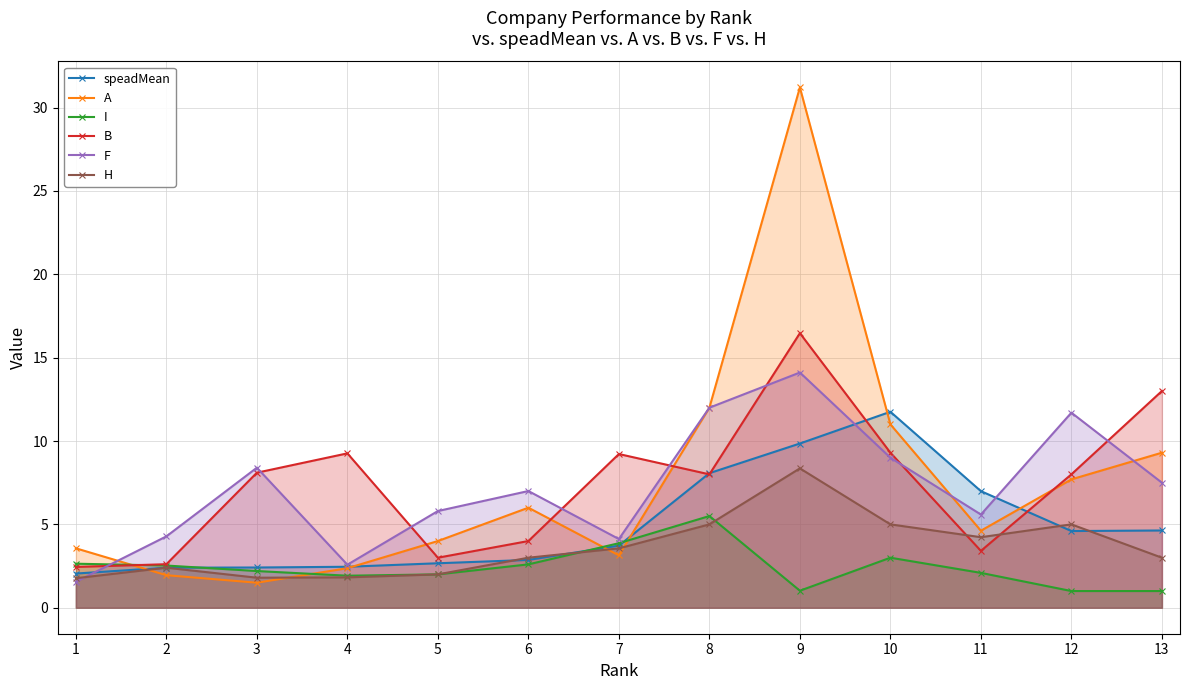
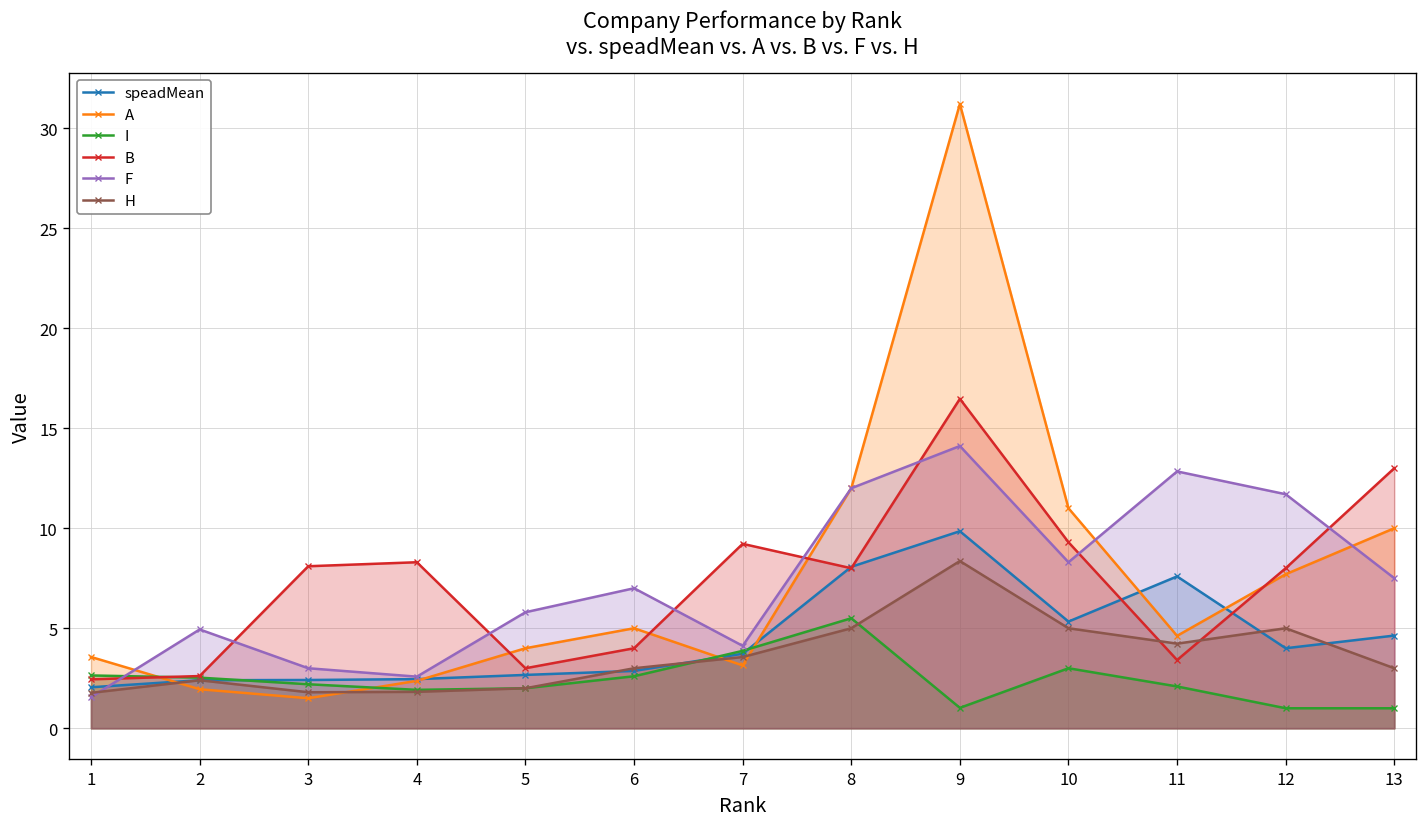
  {
    "speadMean": {
      "1": 2.0,
      "3": 2.4,
      "5": 2.7,
      "9": 9.9,
-     "10": 11.8,
-     "11": 7.0,
-     "12": 4.6,
+     "10": 5.3,
+     "11": 7.6,
+     "12": 4.0,
      "13": 4.6
    },
    "A": {
      "1": 3.6,
      "2": 2.0,
      "3": 1.5,
      "5": 4.0,
-     "6": 6,
+     "6": 5,
      "7": 3.1,
      "9": 31.2,
      "10": 11.0,
      "11": 4.6,
      "12": 7.7,
-     "13": 9.3
+     "13": 10.0
    },
    "I": {
      "1": 2.6,
      "3": 2.2,
      "6": 2.6,
      "8": 5.5,
      "9": 1.0,
      "10": 3.0,
      "11": 2.1,
      "12": 1.0,
      "13": 1.0
    },
    "B": {
      "1": 2.4,
      "3": 8.1,
-     "4": 9.3,
+     "4": 8.3,
      "5": 3.0,
      "6": 4.0,
      "7": 9.2,
      "9": 16.5,
      "10": 9.3,
      "11": 3.4,
      "12": 8.0,
      "13": 13.0
    },
    "F": {
      "1": 1.6,
-     "2": 4.3,
-     "3": 8.4,
+     "2": 4.9,
+     "3": 3.0,
      "5": 5.8,
      "6": 7.0,
      "7": 4.1,
      "9": 14.1,
-     "10": 9.0,
-     "11": 5.6,
+     "10": 8.3,
+     "11": 12.8,
      "12": 11.7,
      "13": 7.5
    },
    "H": {
      "1": 1.8,
      "3": 1.8,
      "7": 3.6,
      "8": 5.0,
      "9": 8.4,
      "10": 5.0,
      "11": 4.2,
      "12": 5.0,
      "13": 3.0
    }
  }
